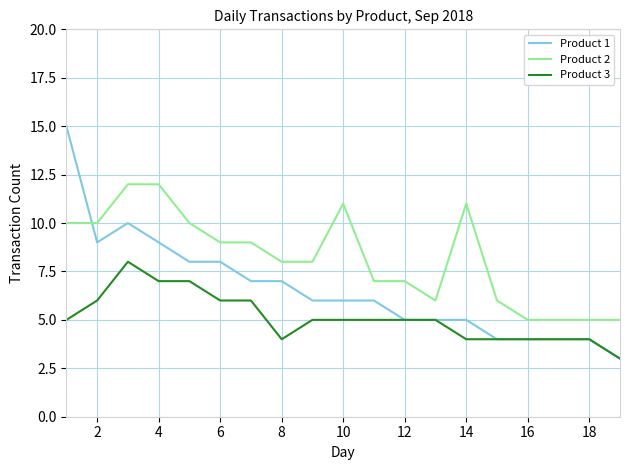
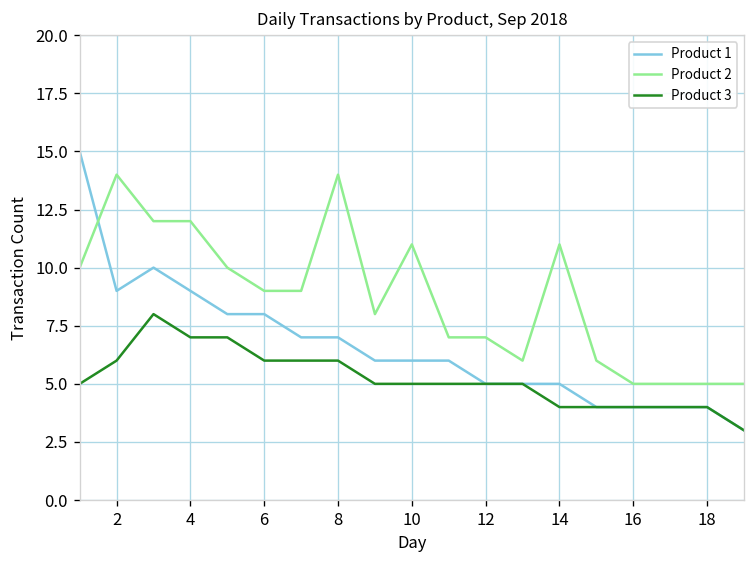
  {
    "Product 1": {
      "2": 9,
      "4": 9,
      "6": 8,
      "8": 7,
      "10": 6,
      "14": 5
    },
    "Product 2": {
-     "2": 10,
+     "2": 14,
      "4": 12,
      "6": 9,
-     "8": 8,
+     "8": 14,
      "10": 11,
      "12": 7,
      "14": 11,
      "16": 5,
      "18": 5
    },
    "Product 3": {
      "2": 6,
      "4": 7,
      "6": 6,
-     "8": 4,
+     "8": 6,
      "10": 5,
      "14": 4
    }
  }
